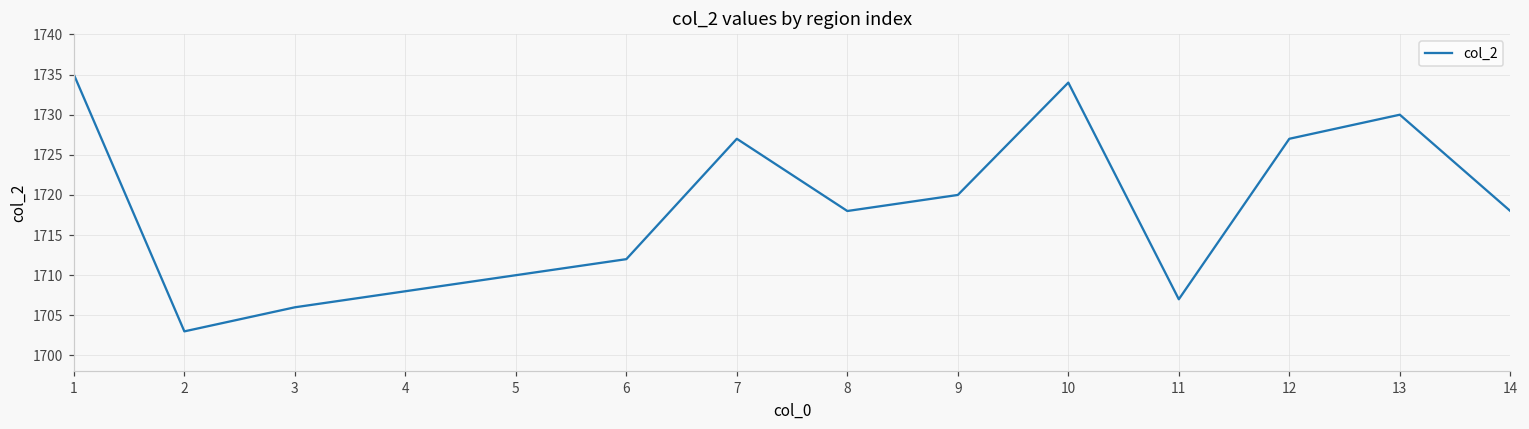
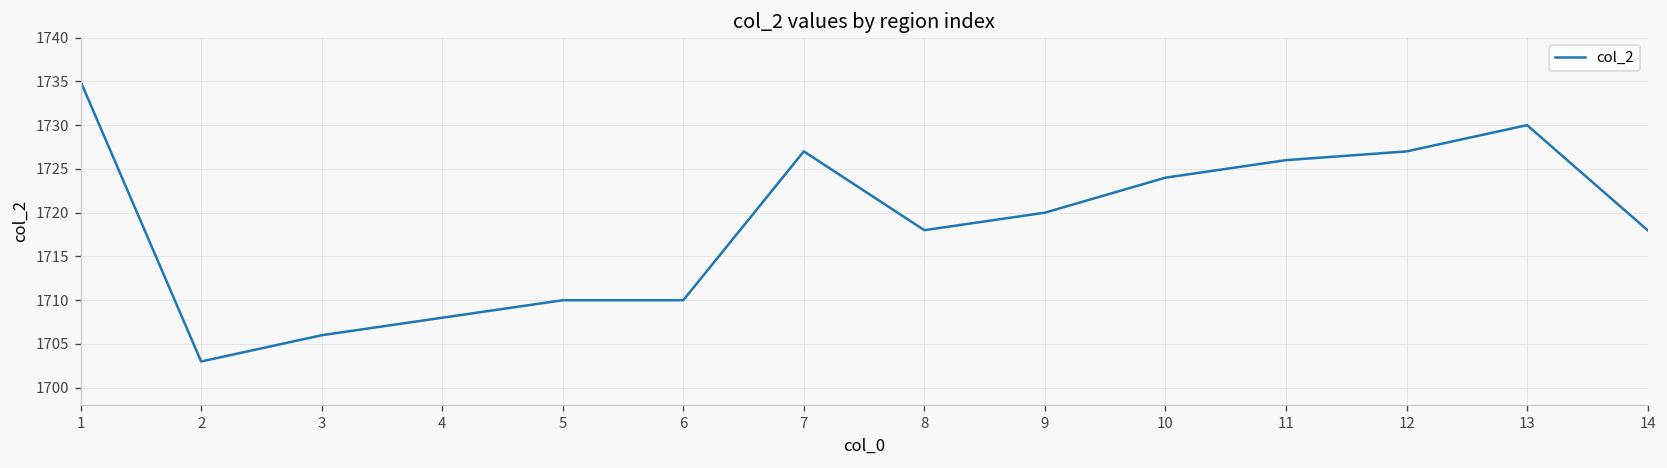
  {
    "1": 1735,
    "2": 1703,
    "3": 1706,
    "4": 1708,
    "5": 1710,
-   "6": 1712,
+   "6": 1710,
    "7": 1727,
    "8": 1718,
    "9": 1720,
-   "10": 1734,
-   "11": 1707,
+   "10": 1724,
+   "11": 1726,
    "12": 1727,
    "13": 1730,
    "14": 1718
  }
